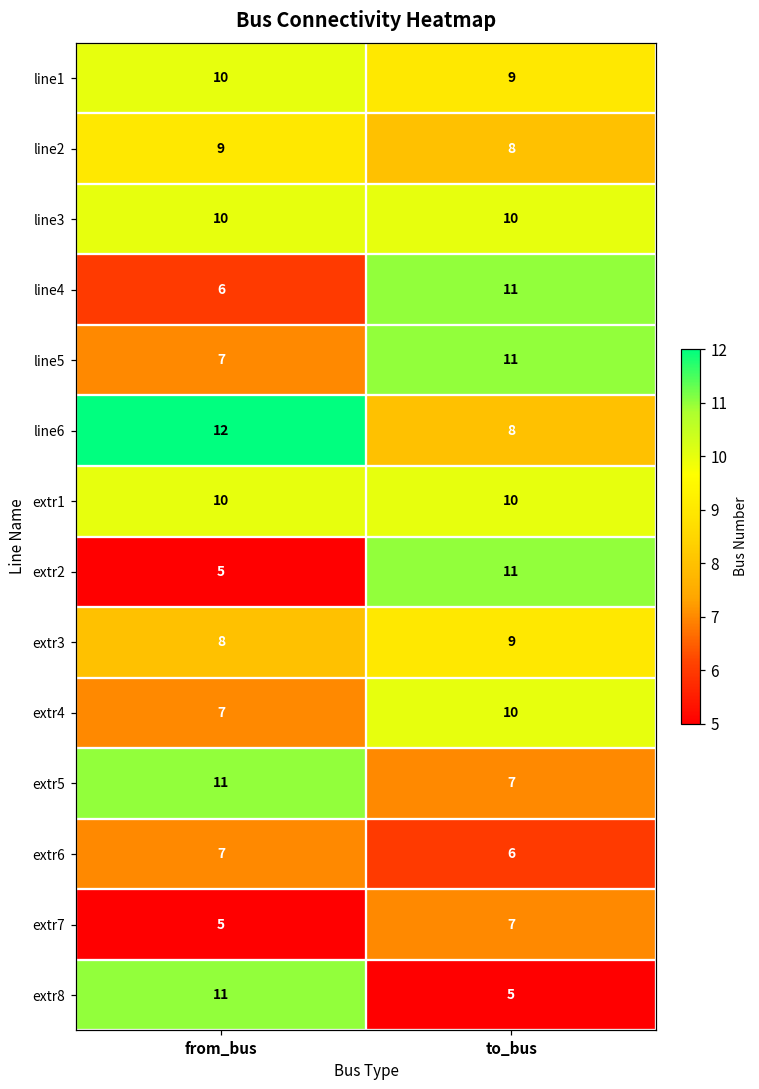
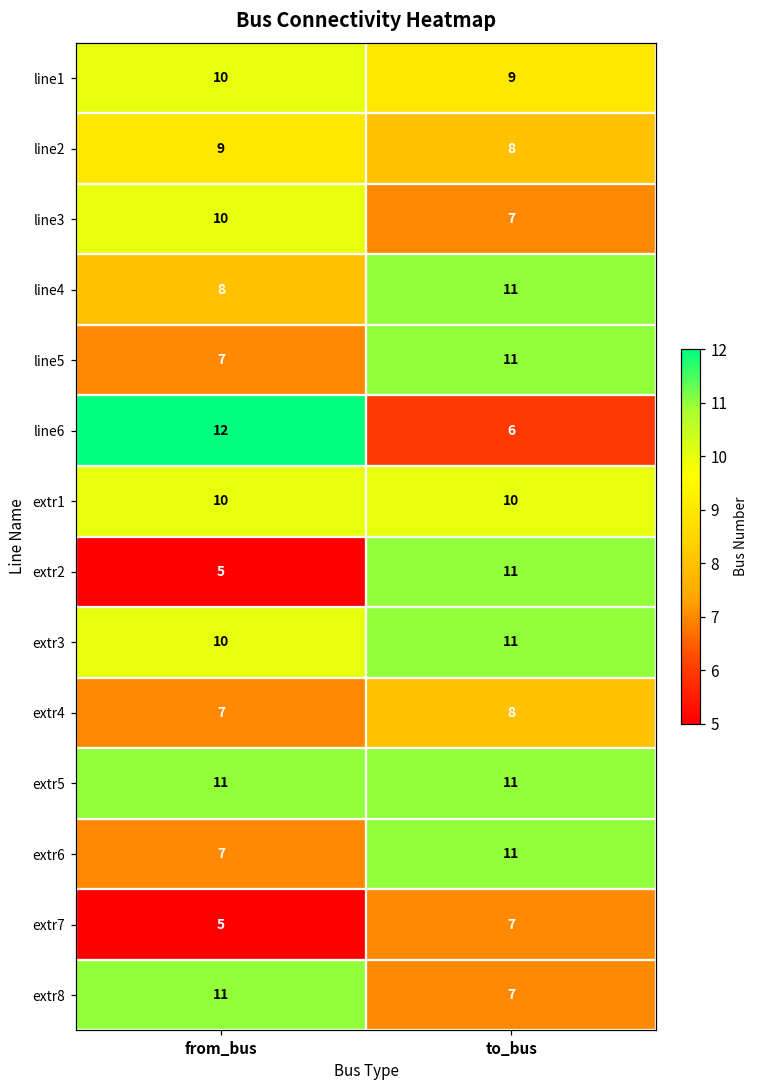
  {
    "line1": {
      "from_bus": 10,
      "to_bus": 9
    },
    "line2": {
      "from_bus": 9,
      "to_bus": 8
    },
    "line3": {
      "from_bus": 10,
-     "to_bus": 10
+     "to_bus": 7
    },
    "line4": {
-     "from_bus": 6,
+     "from_bus": 8,
      "to_bus": 11
    },
    "line5": {
      "from_bus": 7,
      "to_bus": 11
    },
    "line6": {
      "from_bus": 12,
-     "to_bus": 8
+     "to_bus": 6
    },
    "extr1": {
      "from_bus": 10,
      "to_bus": 10
    },
    "extr2": {
      "from_bus": 5,
      "to_bus": 11
    },
    "extr3": {
-     "from_bus": 8,
-     "to_bus": 9
+     "from_bus": 10,
+     "to_bus": 11
    },
    "extr4": {
      "from_bus": 7,
-     "to_bus": 10
+     "to_bus": 8
    },
    "extr5": {
      "from_bus": 11,
-     "to_bus": 7
+     "to_bus": 11
    },
    "extr6": {
      "from_bus": 7,
-     "to_bus": 6
+     "to_bus": 11
    },
    "extr7": {
      "from_bus": 5,
      "to_bus": 7
    },
    "extr8": {
      "from_bus": 11,
-     "to_bus": 5
+     "to_bus": 7
    }
  }
